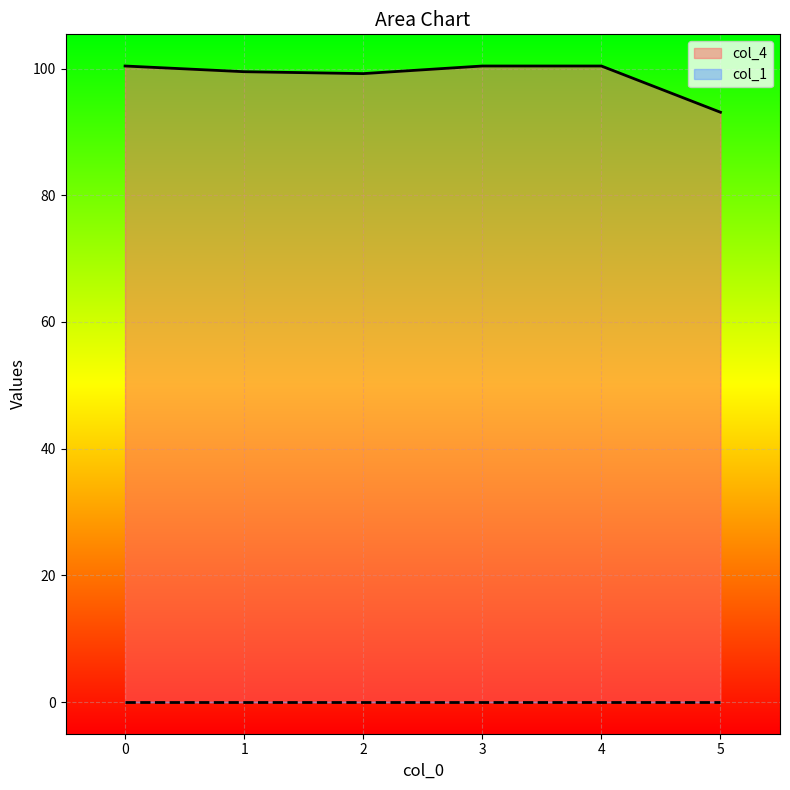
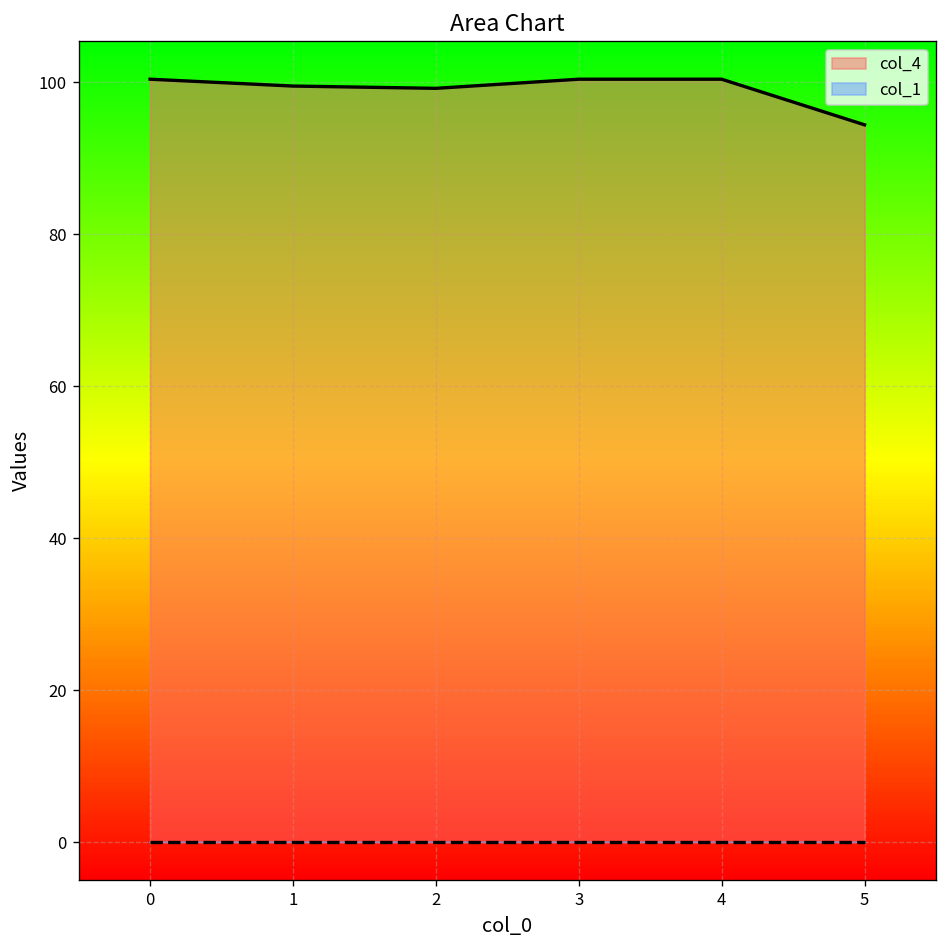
  {
    "col_4": {
      "0": 100,
      "1": 100,
      "2": 99,
      "3": 100,
      "4": 100,
-     "5": 93
+     "5": 94
    },
    "col_1": {
      "0": 0,
      "1": 0,
      "2": 0,
      "3": 0,
      "4": 0,
      "5": 0
    }
  }
